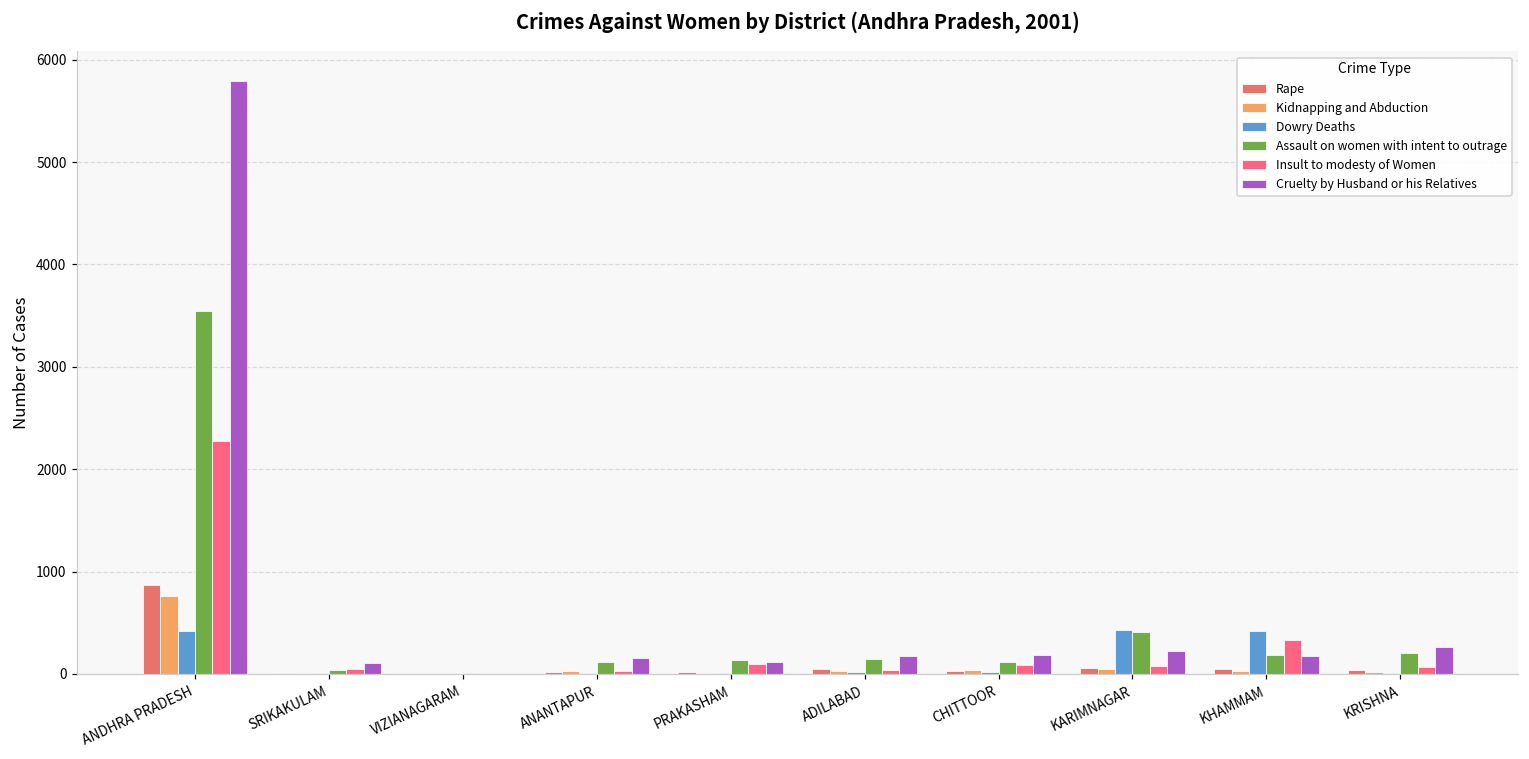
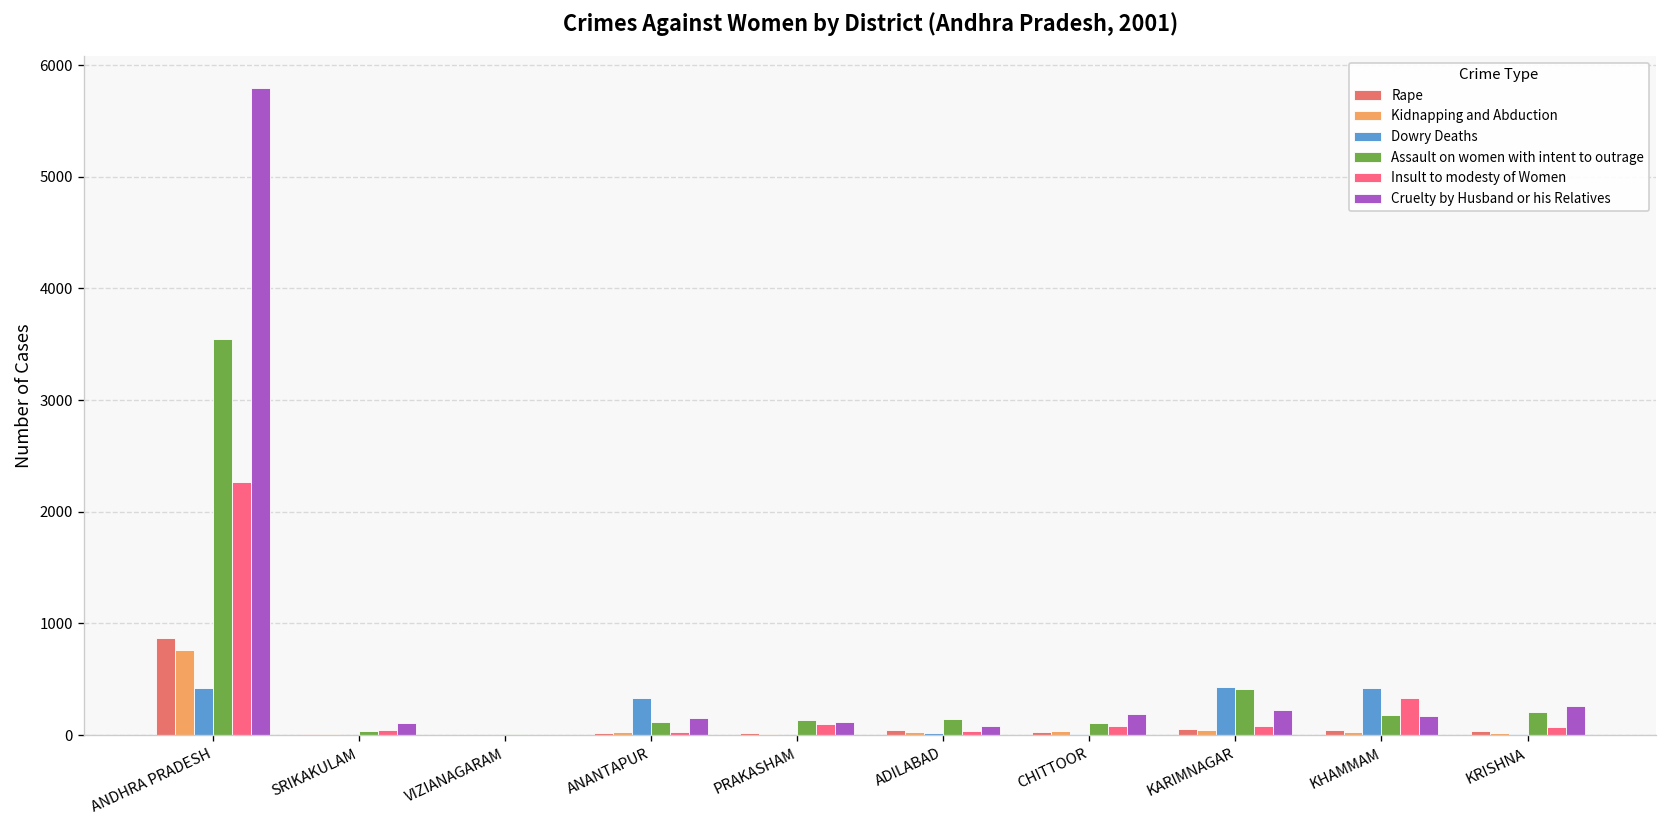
  {
    "Dowry Deaths": {
      "ANDHRA PRADESH": 400,
      "VIZIANAGARAM": 0,
-     "ANANTAPUR": 0,
+     "ANANTAPUR": 300,
      "KARIMNAGAR": 400,
      "KHAMMAM": 400
    },
    "Assault on women with intent to outrage": {
      "ANDHRA PRADESH": 3500,
      "SRIKAKULAM": 0,
      "ANANTAPUR": 100,
      "PRAKASHAM": 100,
      "ADILABAD": 100,
      "CHITTOOR": 100,
      "KARIMNAGAR": 400,
      "KHAMMAM": 200,
      "KRISHNA": 200
    },
    "Cruelty by Husband or his Relatives": {
      "ANDHRA PRADESH": 5800,
      "SRIKAKULAM": 100,
      "ANANTAPUR": 200,
      "PRAKASHAM": 100,
-     "ADILABAD": 200,
+     "ADILABAD": 100,
      "CHITTOOR": 200,
      "KARIMNAGAR": 200,
      "KHAMMAM": 200,
      "KRISHNA": 300
    }
  }
